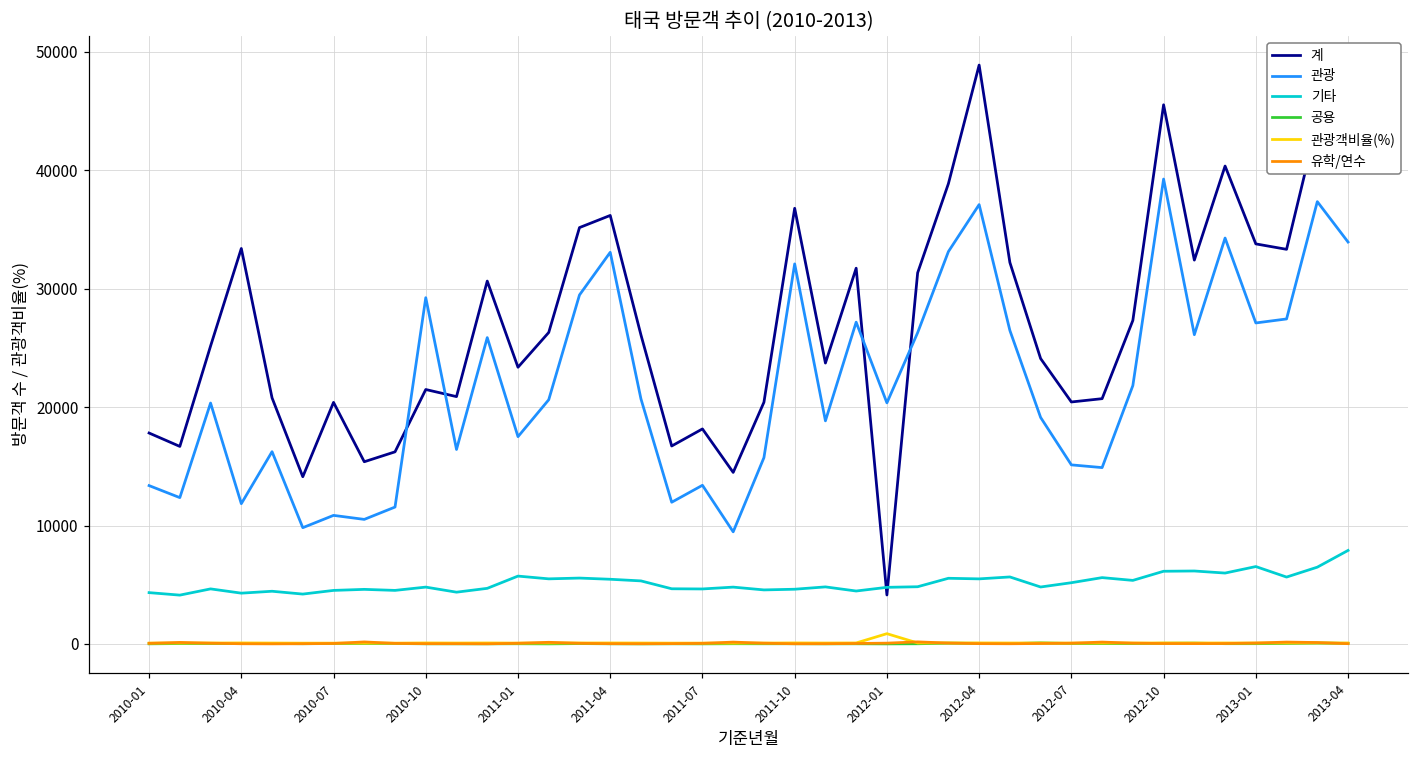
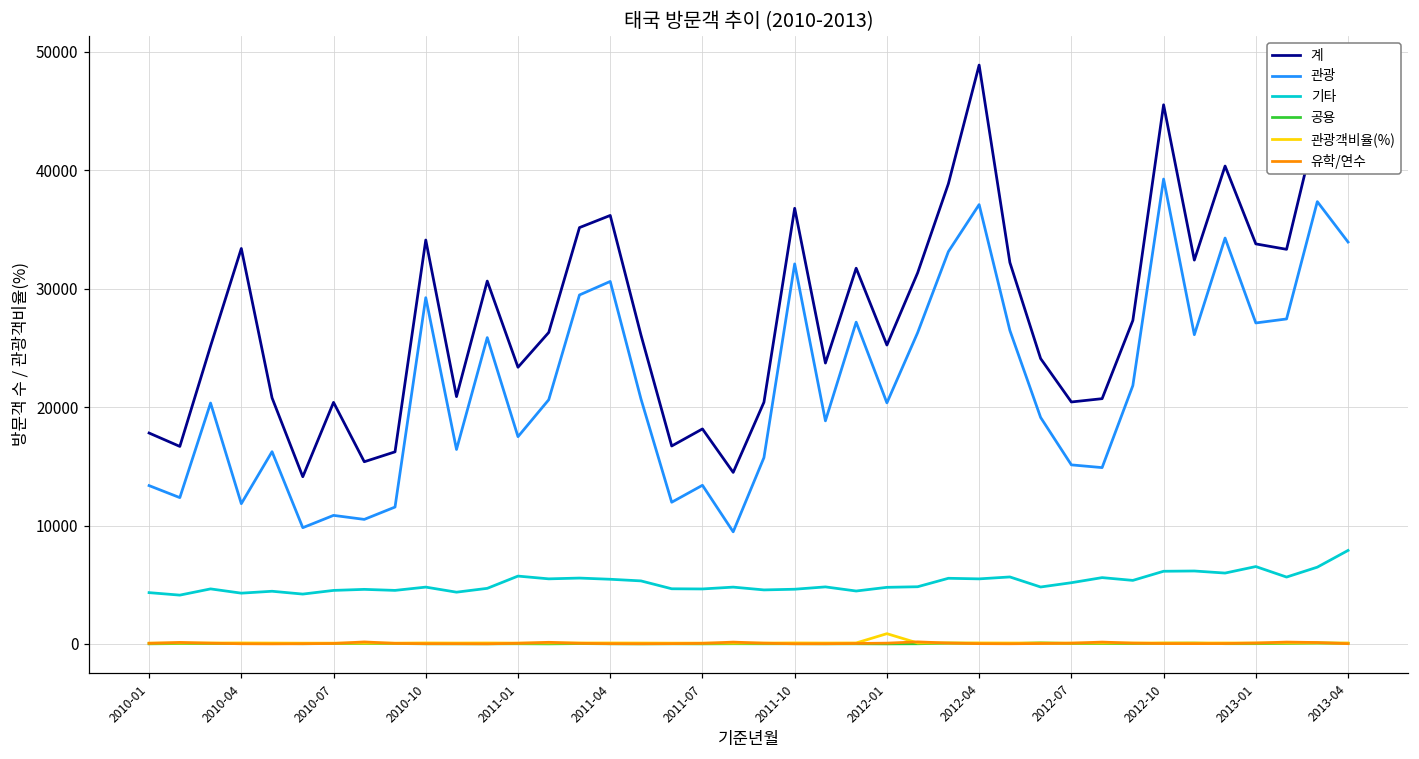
  {
    "계": {
      "2010-01": 17800,
      "2010-04": 33400,
      "2010-07": 20400,
-     "2010-10": 21500,
+     "2010-10": 34100,
      "2011-01": 23400,
      "2011-04": 36200,
      "2011-07": 18200,
      "2011-10": 36800,
-     "2012-01": 4100,
+     "2012-01": 25200,
      "2012-04": 48900,
      "2012-07": 20400,
      "2012-10": 45500,
      "2013-01": 33800
    },
    "관광": {
      "2010-01": 13400,
      "2010-04": 11800,
      "2010-07": 10900,
      "2010-10": 29200,
      "2011-01": 17500,
-     "2011-04": 33100,
+     "2011-04": 30600,
      "2011-07": 13400,
      "2011-10": 32100,
      "2012-01": 20400,
      "2012-04": 37100,
      "2012-07": 15100,
      "2012-10": 39300,
      "2013-01": 27100,
      "2013-04": 33900
    },
    "기타": {
      "2010-01": 4300,
      "2010-04": 4300,
      "2010-07": 4500,
      "2010-10": 4800,
      "2011-01": 5700,
      "2011-04": 5500,
      "2011-07": 4600,
      "2011-10": 4600,
      "2012-01": 4800,
      "2012-04": 5500,
      "2012-07": 5200,
      "2012-10": 6100,
      "2013-01": 6500,
      "2013-04": 7900
    },
    "관광객비율(%)": {
      "2012-01": 900
    }
  }
